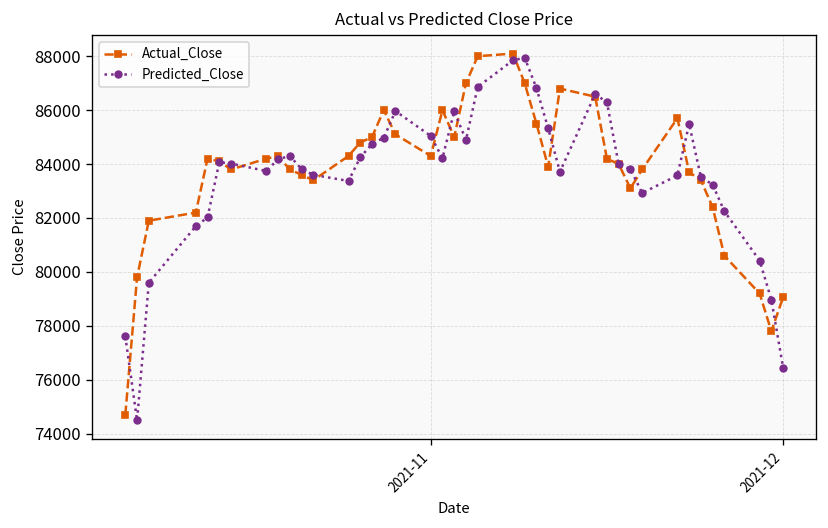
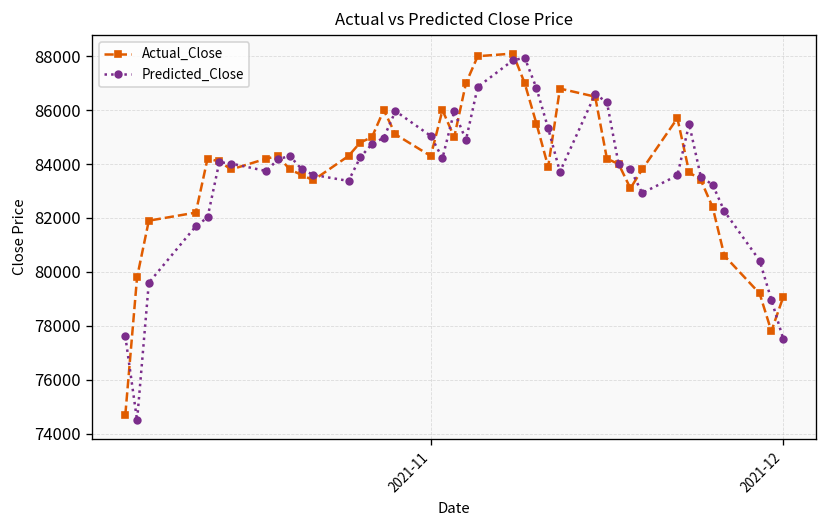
  {
    "Actual_Close": {
      "2021-11": 84300,
      "2021-12": 79100
    },
    "Predicted_Close": {
      "2021-11": 85000,
-     "2021-12": 76400
+     "2021-12": 77500
    }
  }
